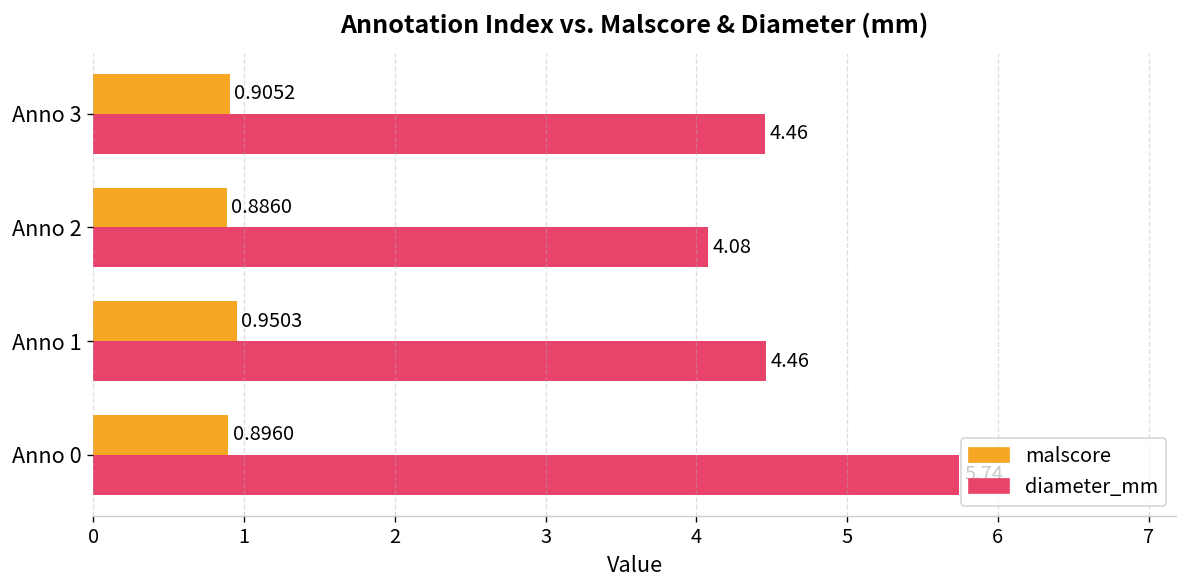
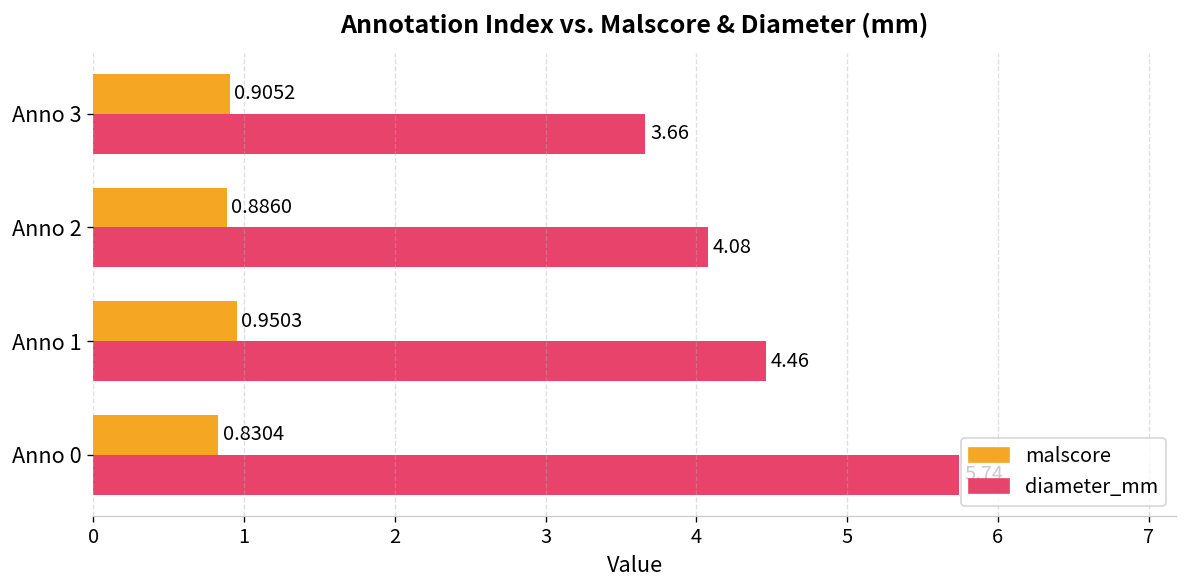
  {
    "malscore": {
      "Anno 3": 0.9052,
      "Anno 2": 0.8860,
      "Anno 1": 0.9503,
-     "Anno 0": 0.8960
+     "Anno 0": 0.8304
    },
    "diameter_mm": {
-     "Anno 3": 4.46,
+     "Anno 3": 3.66,
      "Anno 2": 4.08,
      "Anno 1": 4.46
    }
  }
